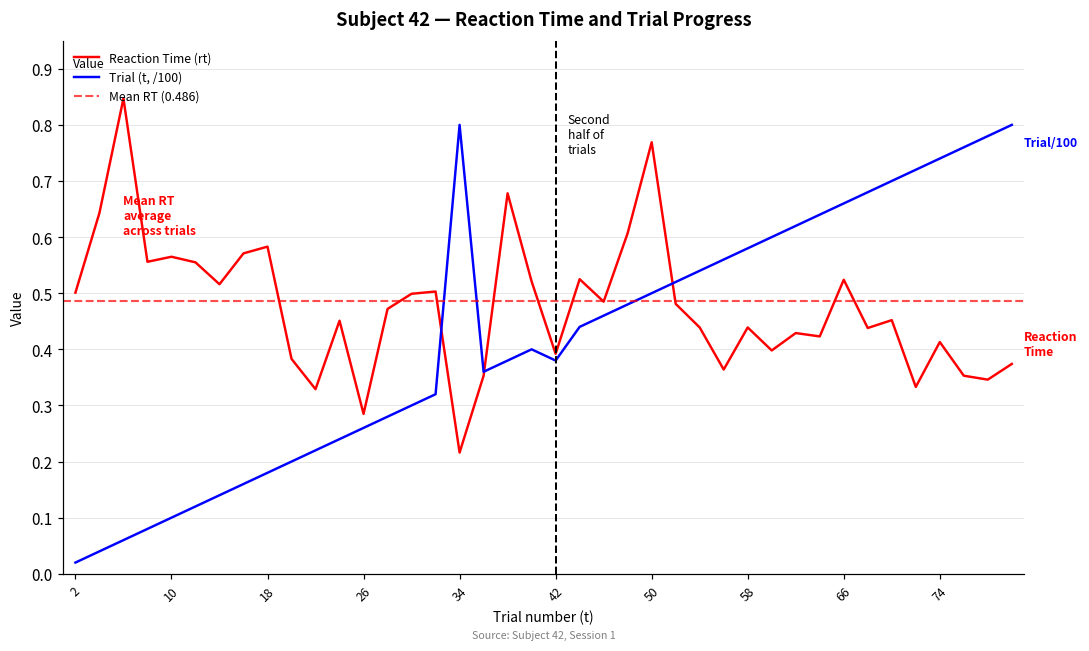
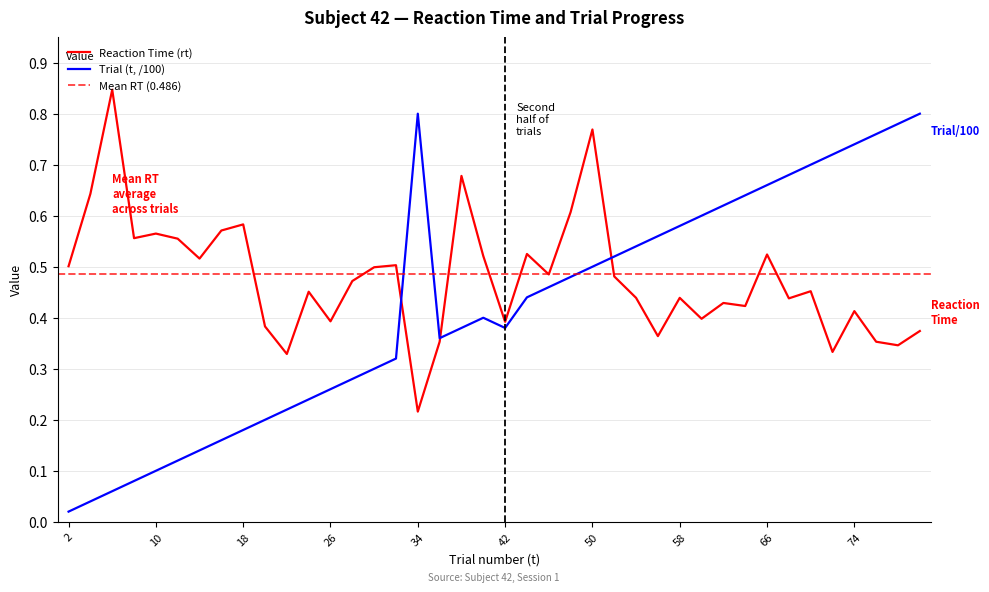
  {
    "Reaction Time (rt)": {
      "2": 0.50,
      "10": 0.57,
      "18": 0.58,
-     "26": 0.29,
+     "26": 0.39,
      "34": 0.22,
      "42": 0.39,
      "50": 0.77,
      "58": 0.44,
      "66": 0.52,
      "74": 0.41
    },
    "Trial (t, /100)": {
      "2": 0.02,
      "10": 0.10,
      "18": 0.18,
      "26": 0.26,
      "34": 0.80,
      "42": 0.38,
      "50": 0.50,
      "58": 0.58,
      "66": 0.66,
      "74": 0.74
    }
  }
